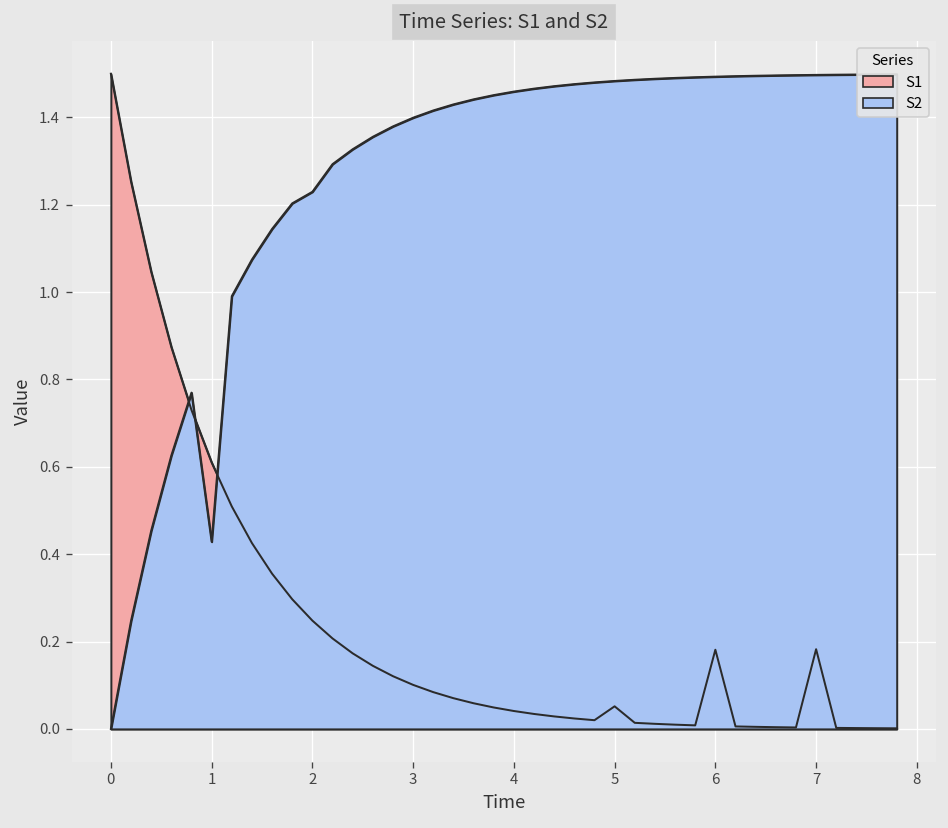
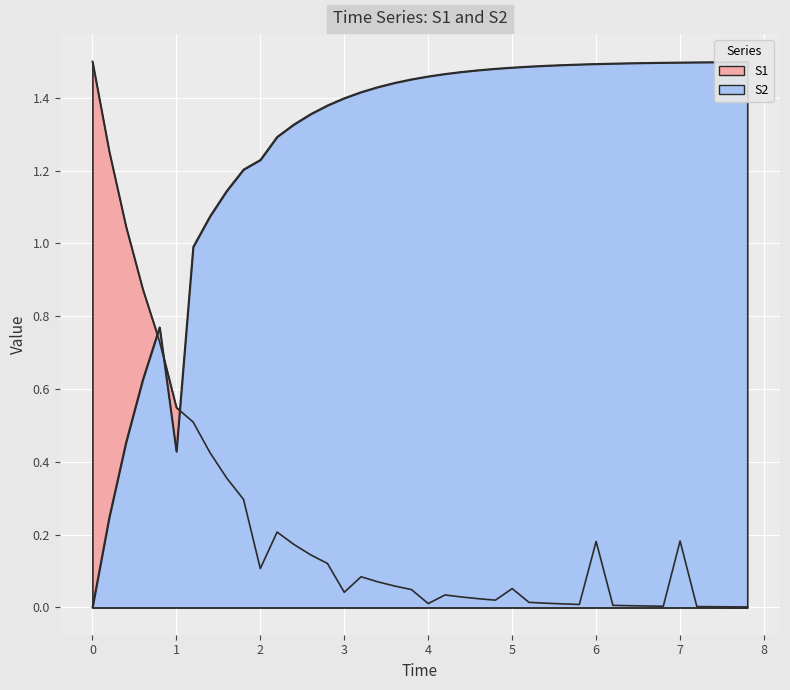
  {
    "S1": {
      "0": 1.50,
-     "1": 0.61,
-     "2": 0.25,
-     "3": 0.10,
-     "4": 0.04,
+     "1": 0.55,
+     "2": 0.11,
+     "3": 0.04,
+     "4": 0.01,
      "5": 0.05,
      "6": 0.18,
      "7": 0.18
    },
    "S2": {
      "0": 0.00,
      "1": 0.43,
      "2": 1.23,
      "3": 1.40,
      "4": 1.46,
      "5": 1.48,
      "6": 1.49,
      "7": 1.50
    }
  }
